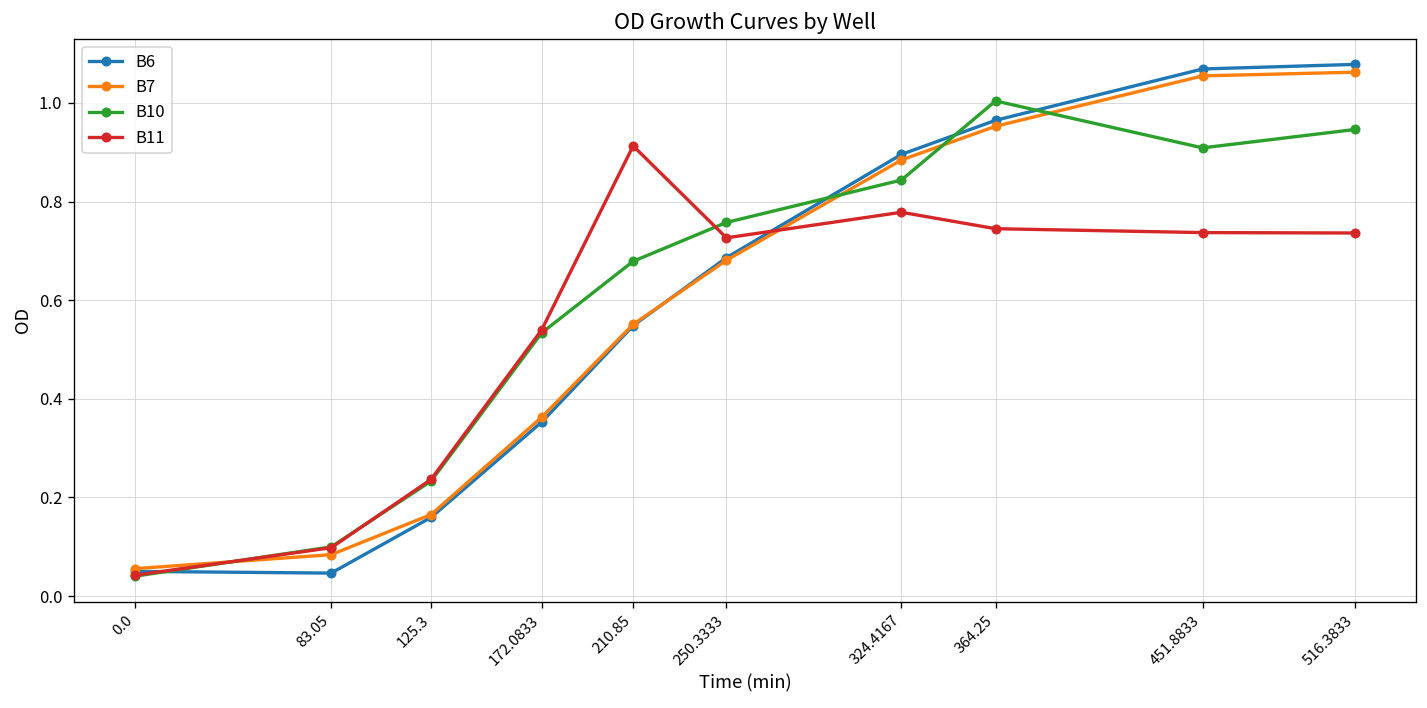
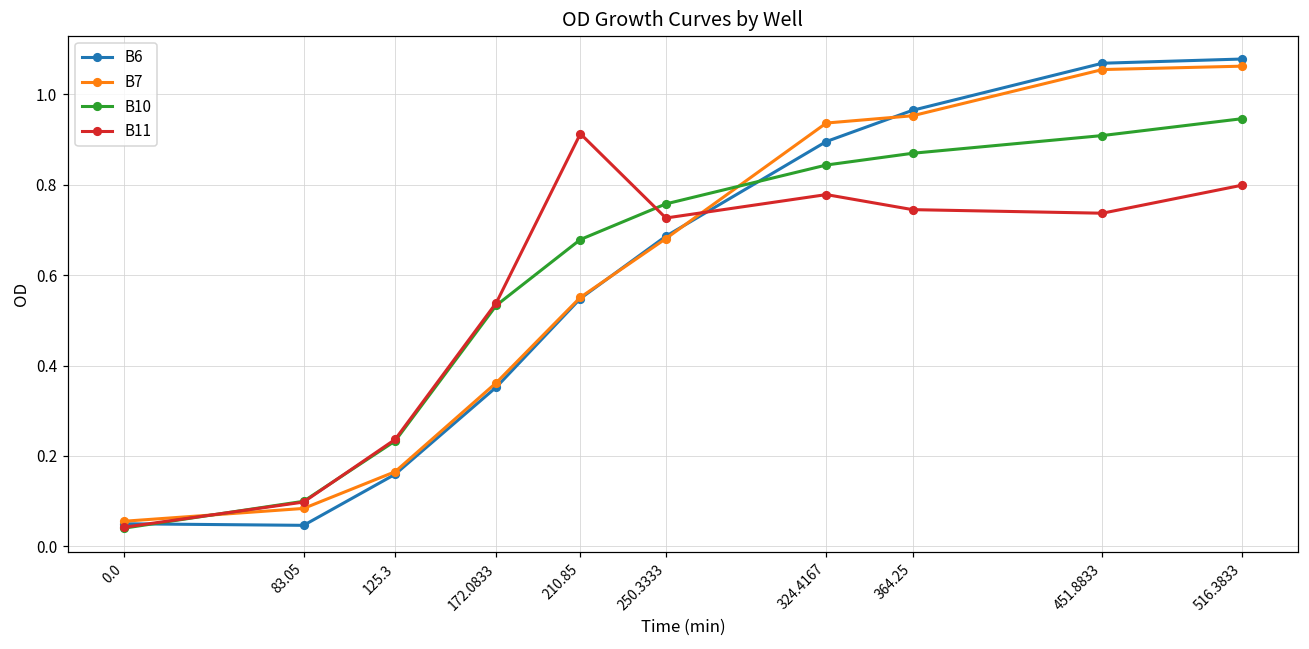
  {
    "B6": {
      "83.05": 0.05,
      "172.0833": 0.35,
      "324.4167": 0.90,
      "364.25": 0.96,
      "451.8833": 1.07,
      "516.3833": 1.08
    },
    "B7": {
      "83.05": 0.08,
      "172.0833": 0.36,
-     "324.4167": 0.88,
+     "324.4167": 0.94,
      "364.25": 0.95,
      "451.8833": 1.05,
      "516.3833": 1.06
    },
    "B10": {
      "210.85": 0.68,
      "250.3333": 0.76,
      "324.4167": 0.84,
-     "364.25": 1.00,
+     "364.25": 0.87,
      "451.8833": 0.91,
      "516.3833": 0.95
    },
    "B11": {
      "210.85": 0.91,
      "250.3333": 0.73,
      "324.4167": 0.78,
      "364.25": 0.74,
      "451.8833": 0.74,
-     "516.3833": 0.74
+     "516.3833": 0.80
    }
  }
